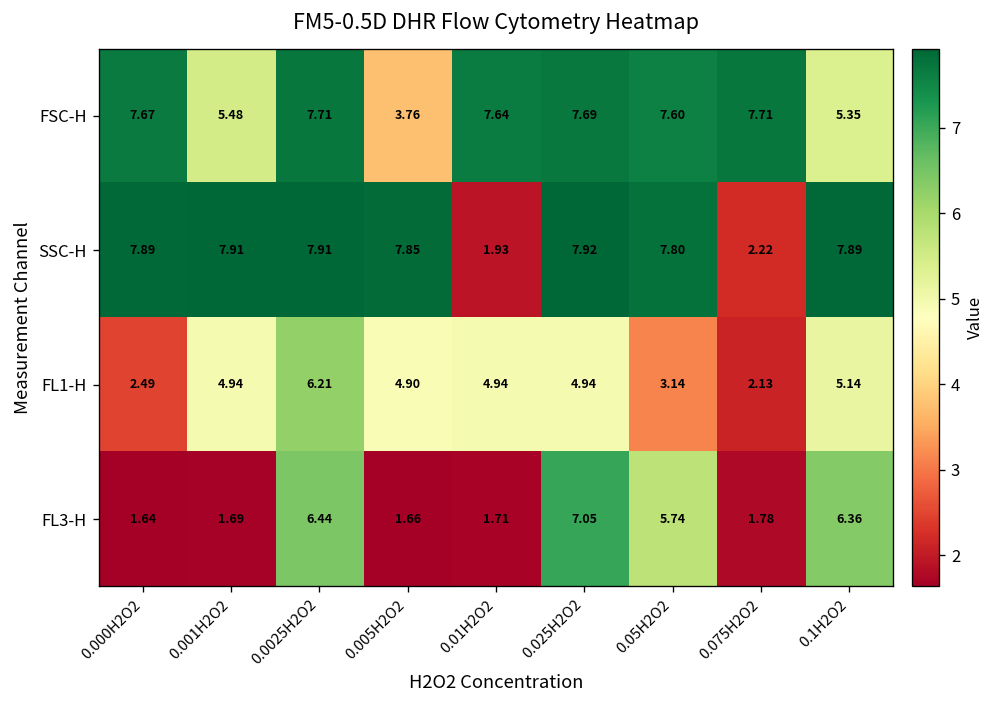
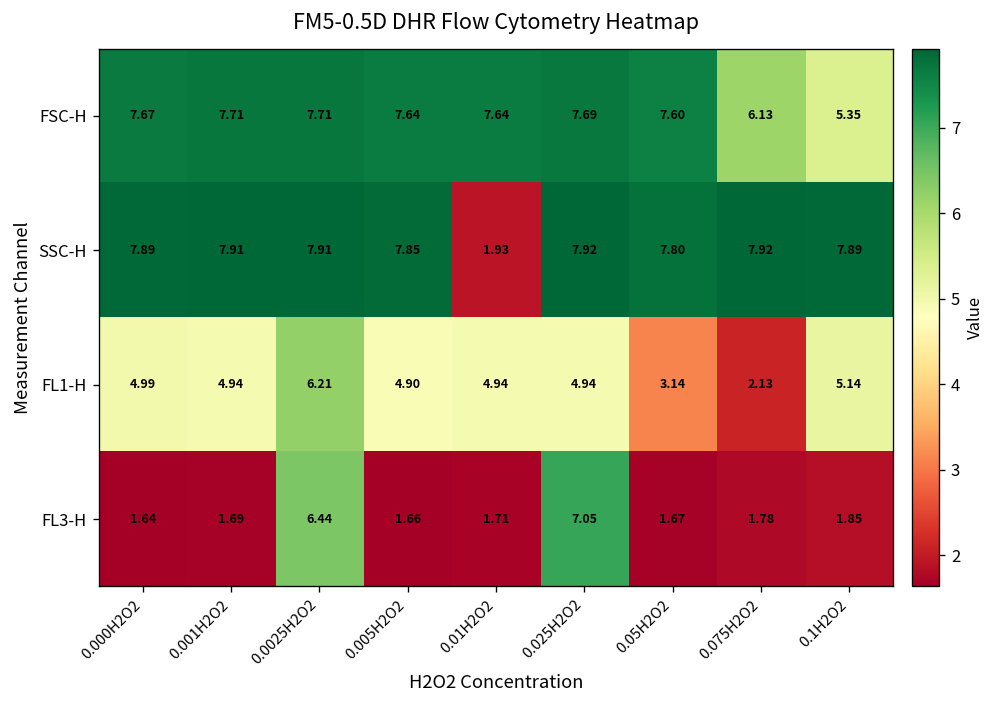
  {
    "FSC-H": {
      "0.000H2O2": 7.67,
-     "0.001H2O2": 5.48,
+     "0.001H2O2": 7.71,
      "0.0025H2O2": 7.71,
-     "0.005H2O2": 3.76,
+     "0.005H2O2": 7.64,
      "0.01H2O2": 7.64,
      "0.025H2O2": 7.69,
      "0.05H2O2": 7.60,
-     "0.075H2O2": 7.71,
+     "0.075H2O2": 6.13,
      "0.1H2O2": 5.35
    },
    "SSC-H": {
      "0.000H2O2": 7.89,
      "0.001H2O2": 7.91,
      "0.0025H2O2": 7.91,
      "0.005H2O2": 7.85,
      "0.01H2O2": 1.93,
      "0.025H2O2": 7.92,
      "0.05H2O2": 7.80,
-     "0.075H2O2": 2.22,
+     "0.075H2O2": 7.92,
      "0.1H2O2": 7.89
    },
    "FL1-H": {
-     "0.000H2O2": 2.49,
+     "0.000H2O2": 4.99,
      "0.001H2O2": 4.94,
      "0.0025H2O2": 6.21,
      "0.005H2O2": 4.90,
      "0.01H2O2": 4.94,
      "0.025H2O2": 4.94,
      "0.05H2O2": 3.14,
      "0.075H2O2": 2.13,
      "0.1H2O2": 5.14
    },
    "FL3-H": {
      "0.000H2O2": 1.64,
      "0.001H2O2": 1.69,
      "0.0025H2O2": 6.44,
      "0.005H2O2": 1.66,
      "0.01H2O2": 1.71,
      "0.025H2O2": 7.05,
-     "0.05H2O2": 5.74,
+     "0.05H2O2": 1.67,
      "0.075H2O2": 1.78,
-     "0.1H2O2": 6.36
+     "0.1H2O2": 1.85
    }
  }
